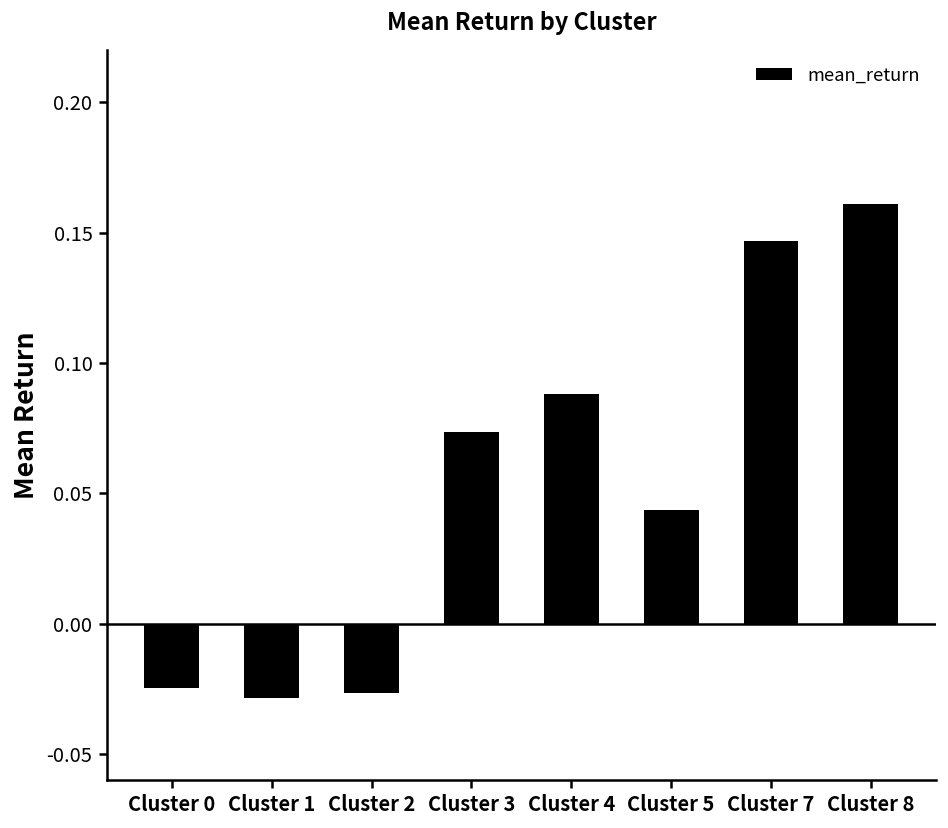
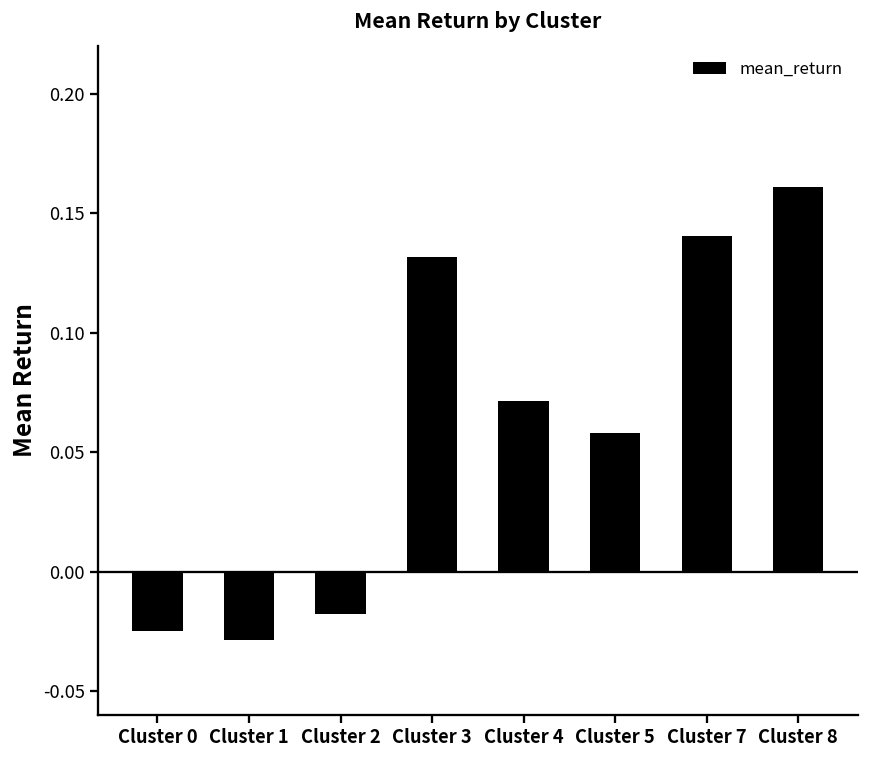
  {
    "Cluster 0": -0.025,
    "Cluster 1": -0.029,
-   "Cluster 2": -0.026,
-   "Cluster 3": 0.074,
-   "Cluster 4": 0.088,
-   "Cluster 5": 0.044,
-   "Cluster 7": 0.147,
+   "Cluster 2": -0.018,
+   "Cluster 3": 0.132,
+   "Cluster 4": 0.072,
+   "Cluster 5": 0.058,
+   "Cluster 7": 0.140,
    "Cluster 8": 0.161
  }
